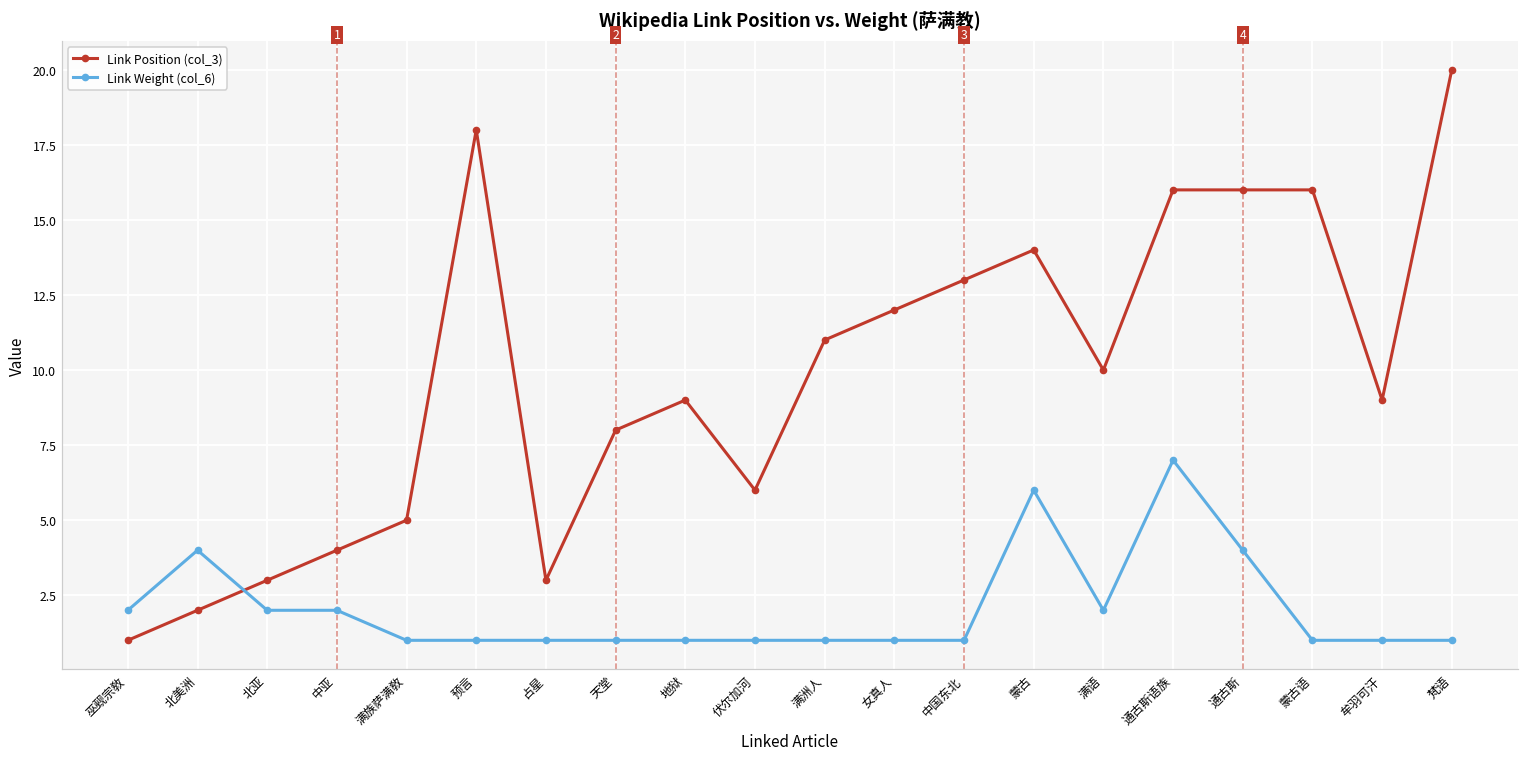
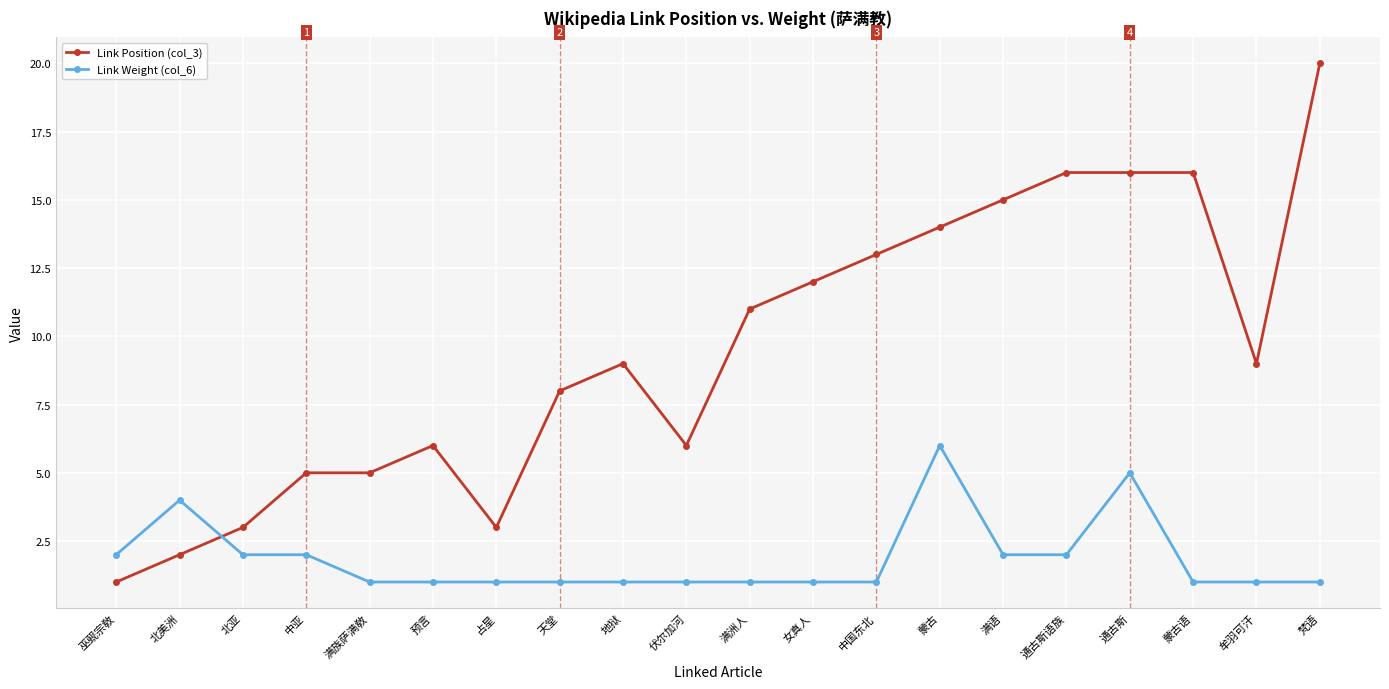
  {
    "Link Position (col_3)": {
      "巫觋宗敎": 1,
      "北美洲": 2,
      "北亚": 3,
-     "中亚": 4,
+     "中亚": 5,
      "满族萨满敎": 5,
-     "预言": 18,
+     "预言": 6,
      "占星": 3,
      "天堂": 8,
      "地狱": 9,
      "伏尔加河": 6,
      "满洲人": 11,
      "女真人": 12,
      "中国东北": 13,
      "蒙古": 14,
-     "满语": 10,
+     "满语": 15,
      "通古斯语族": 16,
      "通古斯": 16,
      "蒙古语": 16,
      "牟羽可汗": 9,
      "梵语": 20
    },
    "Link Weight (col_6)": {
      "巫觋宗敎": 2,
      "北美洲": 4,
      "北亚": 2,
      "中亚": 2,
      "满族萨满敎": 1,
      "预言": 1,
      "占星": 1,
      "天堂": 1,
      "地狱": 1,
      "伏尔加河": 1,
      "满洲人": 1,
      "女真人": 1,
      "中国东北": 1,
      "蒙古": 6,
      "满语": 2,
-     "通古斯语族": 7,
-     "通古斯": 4,
+     "通古斯语族": 2,
+     "通古斯": 5,
      "蒙古语": 1,
      "牟羽可汗": 1,
      "梵语": 1
    }
  }
